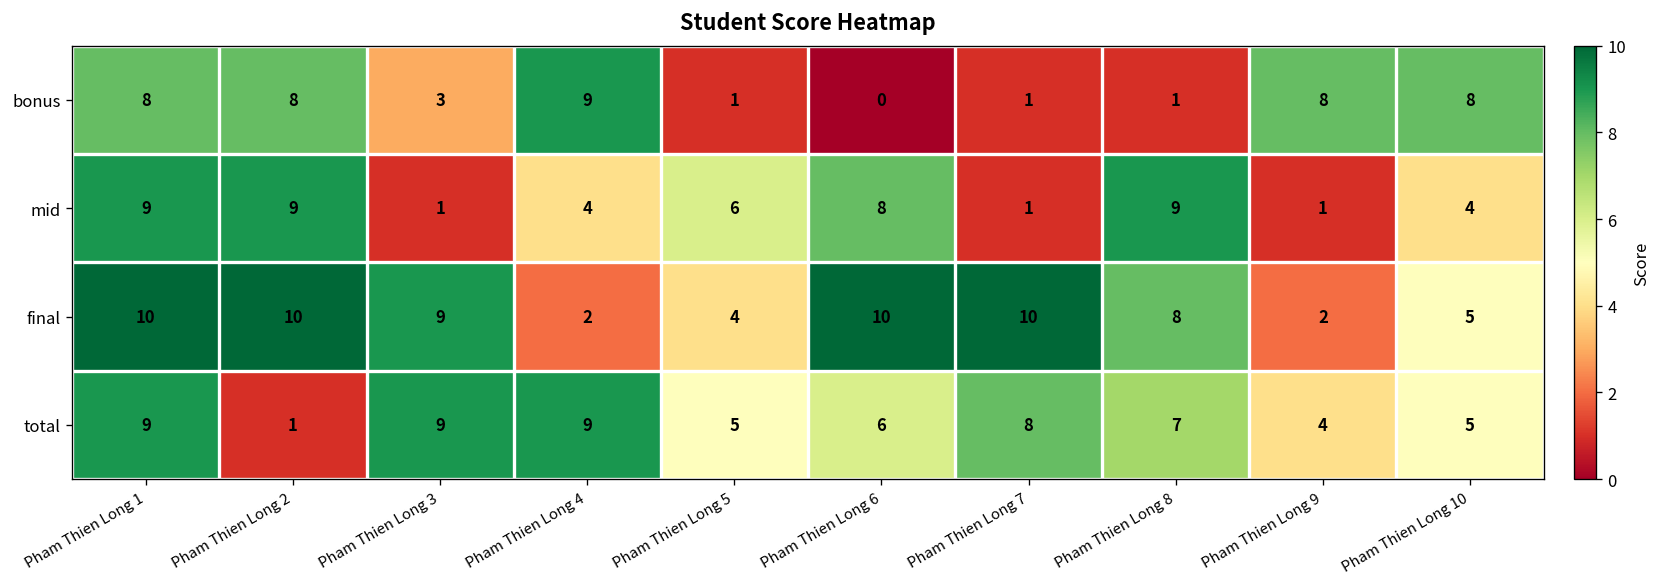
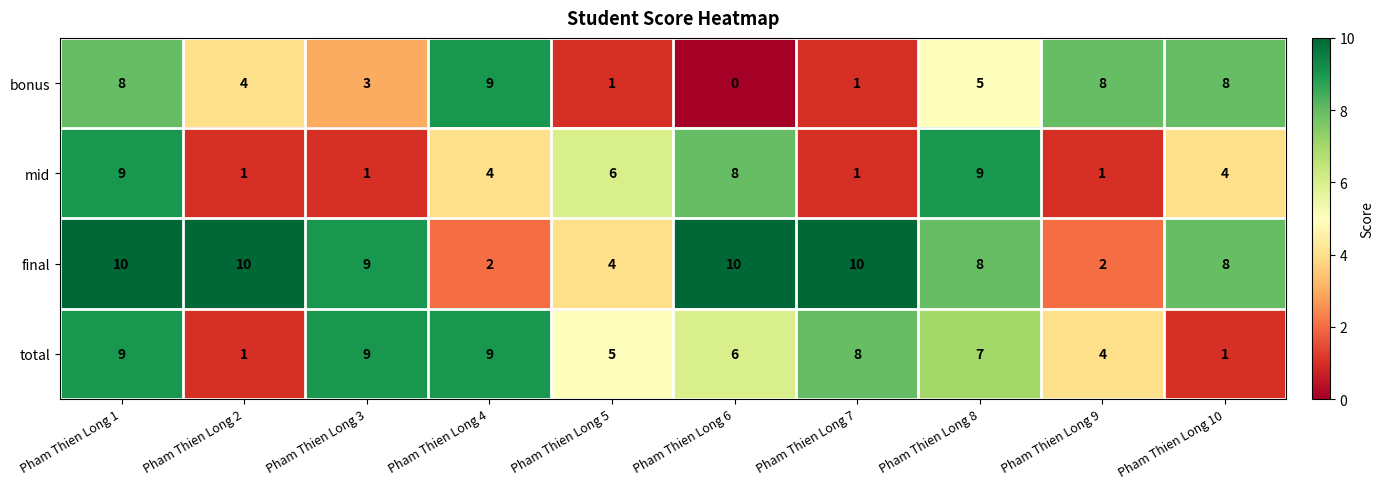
  {
    "bonus": {
      "Pham Thien Long 1": 8,
-     "Pham Thien Long 2": 8,
+     "Pham Thien Long 2": 4,
      "Pham Thien Long 3": 3,
      "Pham Thien Long 4": 9,
      "Pham Thien Long 5": 1,
      "Pham Thien Long 6": 0,
      "Pham Thien Long 7": 1,
-     "Pham Thien Long 8": 1,
+     "Pham Thien Long 8": 5,
      "Pham Thien Long 9": 8,
      "Pham Thien Long 10": 8
    },
    "mid": {
      "Pham Thien Long 1": 9,
-     "Pham Thien Long 2": 9,
+     "Pham Thien Long 2": 1,
      "Pham Thien Long 3": 1,
      "Pham Thien Long 4": 4,
      "Pham Thien Long 5": 6,
      "Pham Thien Long 6": 8,
      "Pham Thien Long 7": 1,
      "Pham Thien Long 8": 9,
      "Pham Thien Long 9": 1,
      "Pham Thien Long 10": 4
    },
    "final": {
      "Pham Thien Long 1": 10,
      "Pham Thien Long 2": 10,
      "Pham Thien Long 3": 9,
      "Pham Thien Long 4": 2,
      "Pham Thien Long 5": 4,
      "Pham Thien Long 6": 10,
      "Pham Thien Long 7": 10,
      "Pham Thien Long 8": 8,
      "Pham Thien Long 9": 2,
-     "Pham Thien Long 10": 5
+     "Pham Thien Long 10": 8
    },
    "total": {
      "Pham Thien Long 1": 9,
      "Pham Thien Long 2": 1,
      "Pham Thien Long 3": 9,
      "Pham Thien Long 4": 9,
      "Pham Thien Long 5": 5,
      "Pham Thien Long 6": 6,
      "Pham Thien Long 7": 8,
      "Pham Thien Long 8": 7,
      "Pham Thien Long 9": 4,
-     "Pham Thien Long 10": 5
+     "Pham Thien Long 10": 1
    }
  }
